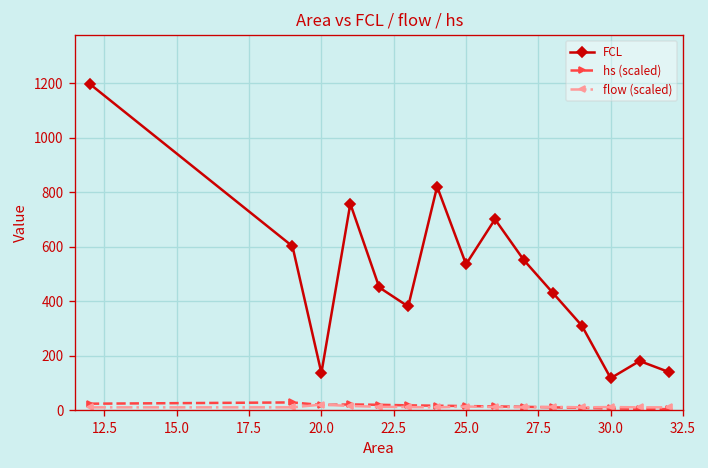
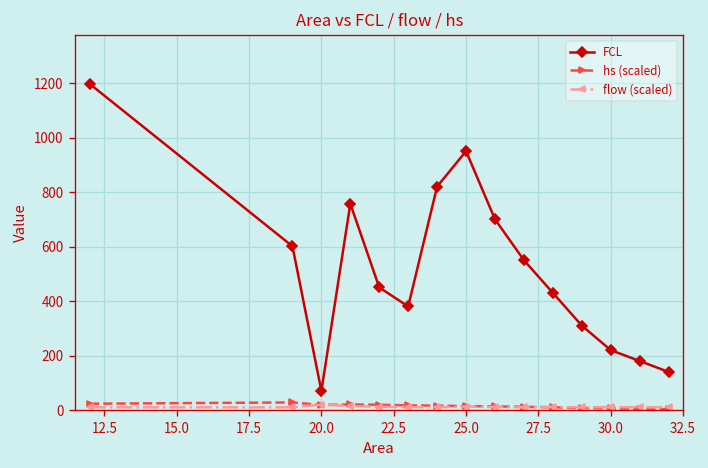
  {
    "FCL": {
-     "20.0": 140,
-     "25.0": 540,
-     "30.0": 120
+     "20.0": 70,
+     "25.0": 950,
+     "30.0": 220
    }
  }
